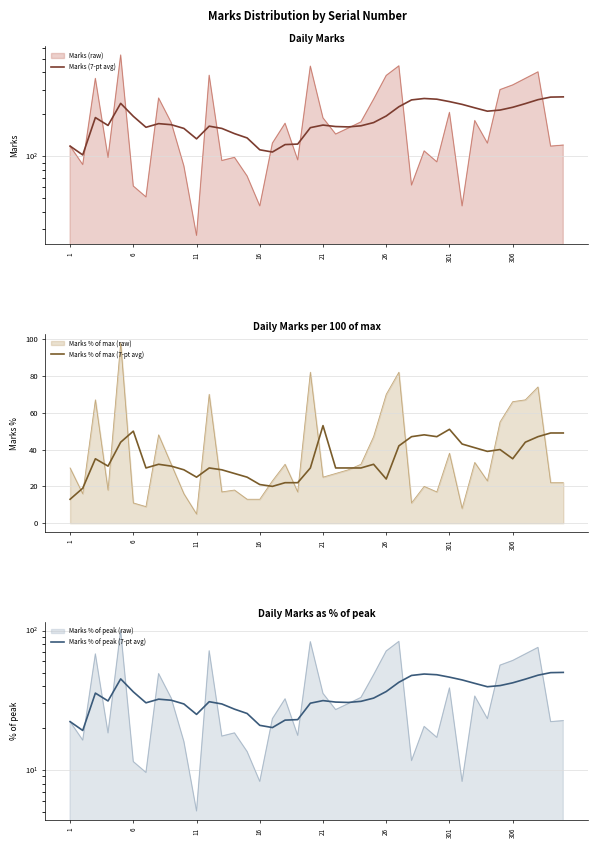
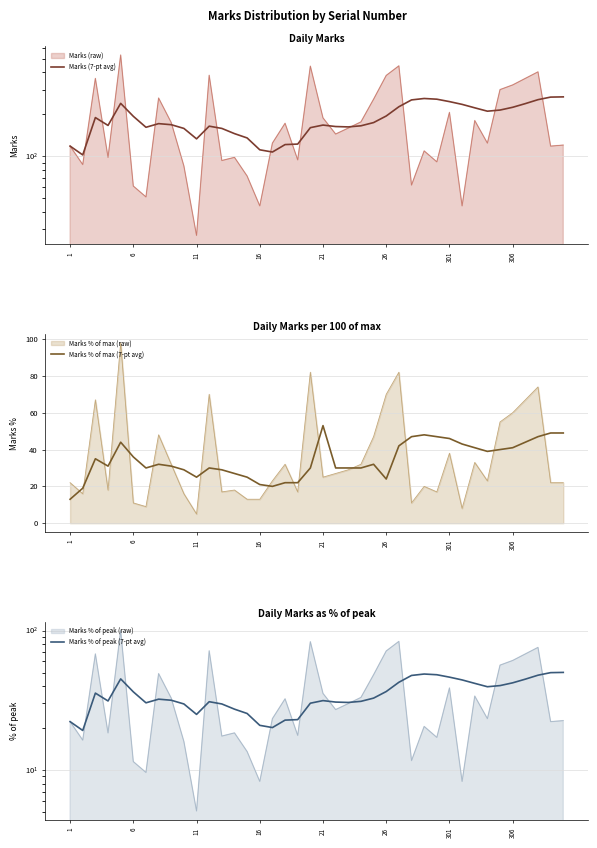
  {
    "Daily Marks per 100 of max": {
      "Marks % of max (raw)": {
-       "1": 30,
+       "1": 22,
        "6": 11,
        "11": 5,
        "16": 13,
        "21": 25,
        "26": 70,
        "301": 38,
-       "306": 66
+       "306": 60
      },
      "Marks % of max (7-pt avg)": {
        "1": 13,
-       "6": 50,
+       "6": 36,
        "11": 25,
        "16": 21,
        "21": 53,
        "26": 24,
-       "301": 51,
-       "306": 35
+       "301": 46,
+       "306": 41
      }
    },
    "Daily Marks as % of peak": {
      "Marks % of peak (raw)": {
        "6": 11,
        "11": 5.1,
        "16": 8,
        "21": 35,
        "26": 70,
        "301": 39,
        "306": 60
      },
      "Marks % of peak (7-pt avg)": {
        "6": 36,
        "11": 25,
        "16": 21,
        "21": 31,
        "26": 37,
        "301": 46,
        "306": 42
      }
    }
  }
